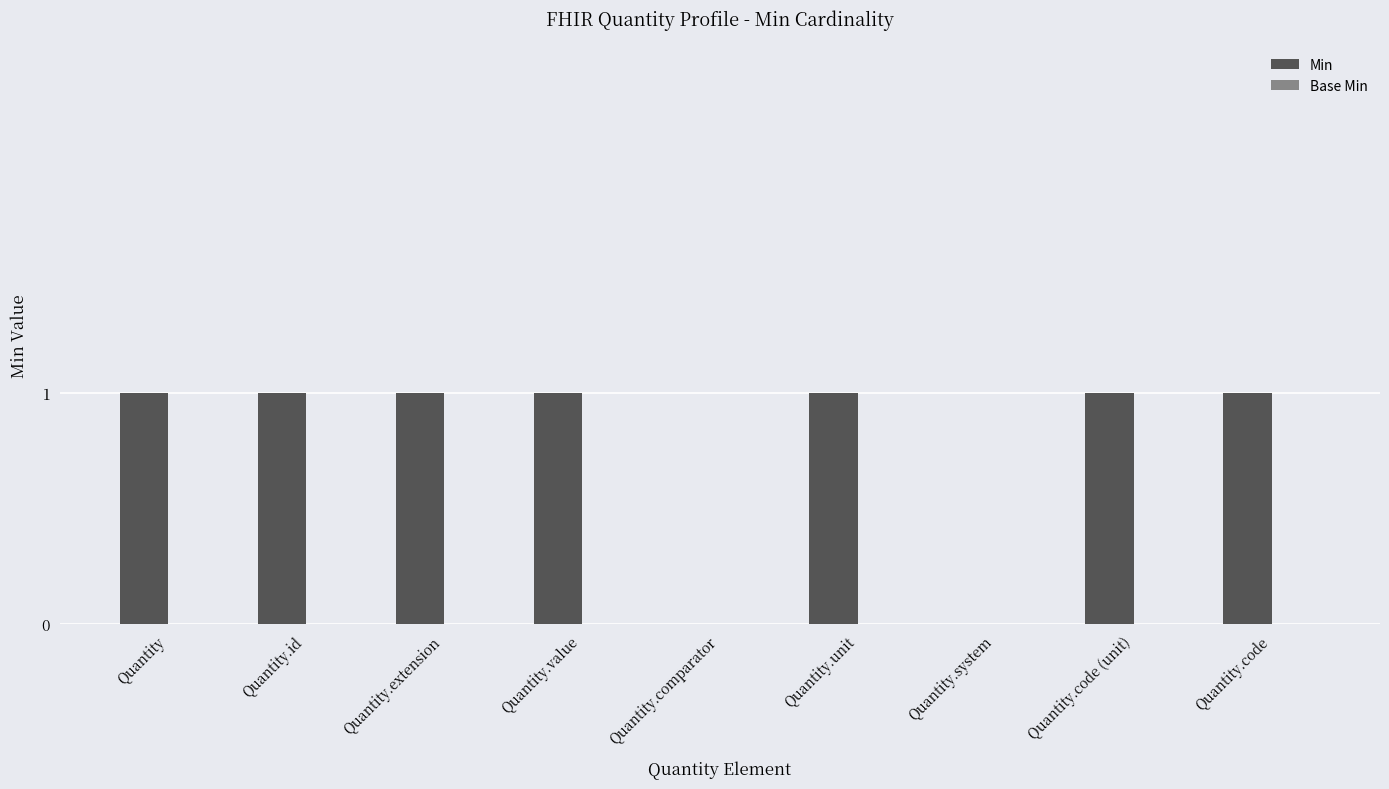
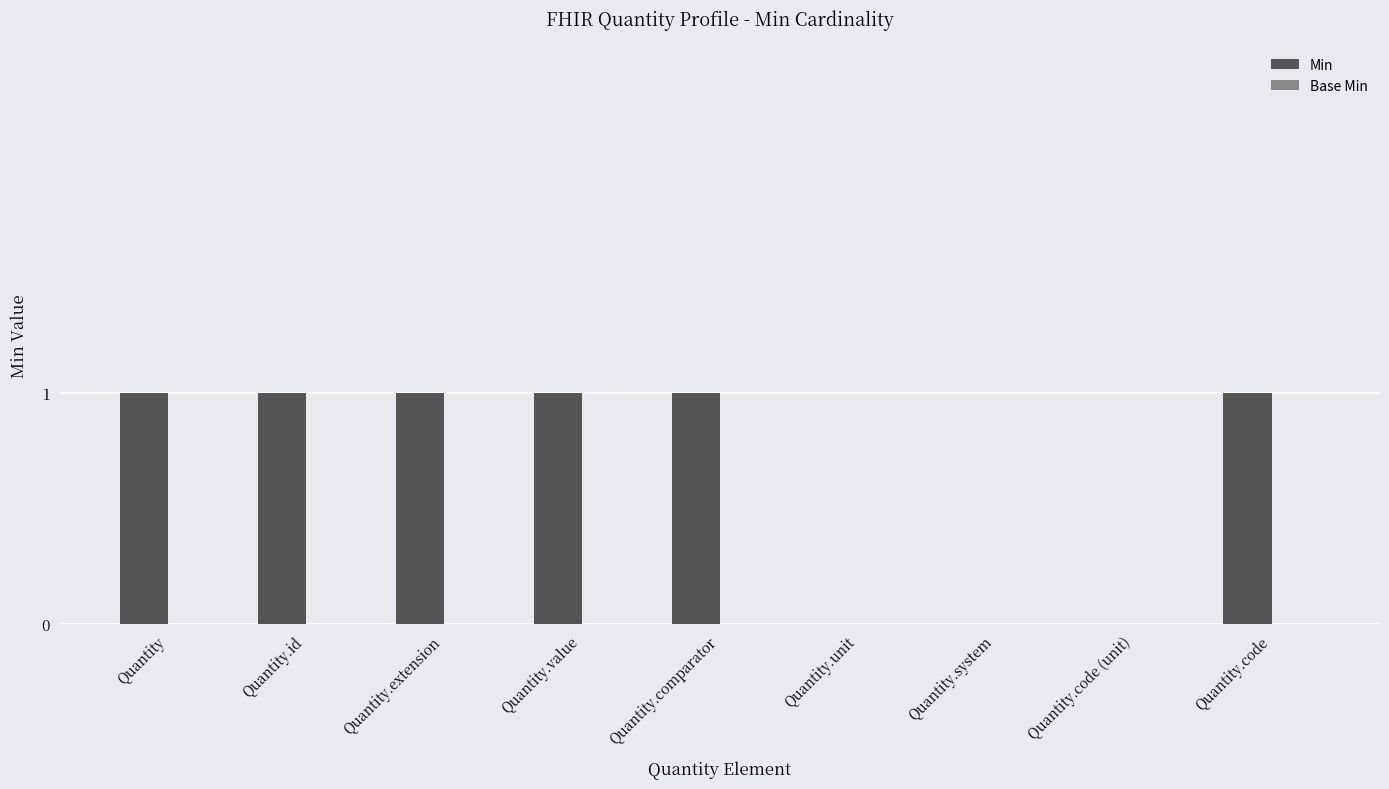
  {
    "Min": {
      "Quantity": 1,
      "Quantity.id": 1,
      "Quantity.extension": 1,
      "Quantity.value": 1,
-     "Quantity.comparator": 0,
-     "Quantity.unit": 1,
+     "Quantity.comparator": 1,
+     "Quantity.unit": 0,
      "Quantity.system": 0,
-     "Quantity.code (unit)": 1,
+     "Quantity.code (unit)": 0,
      "Quantity.code": 1
    },
    "Base Min": {
      "Quantity": 0,
      "Quantity.id": 0,
      "Quantity.extension": 0,
      "Quantity.value": 0,
      "Quantity.comparator": 0,
      "Quantity.unit": 0,
      "Quantity.system": 0,
      "Quantity.code (unit)": 0,
      "Quantity.code": 0
    }
  }
